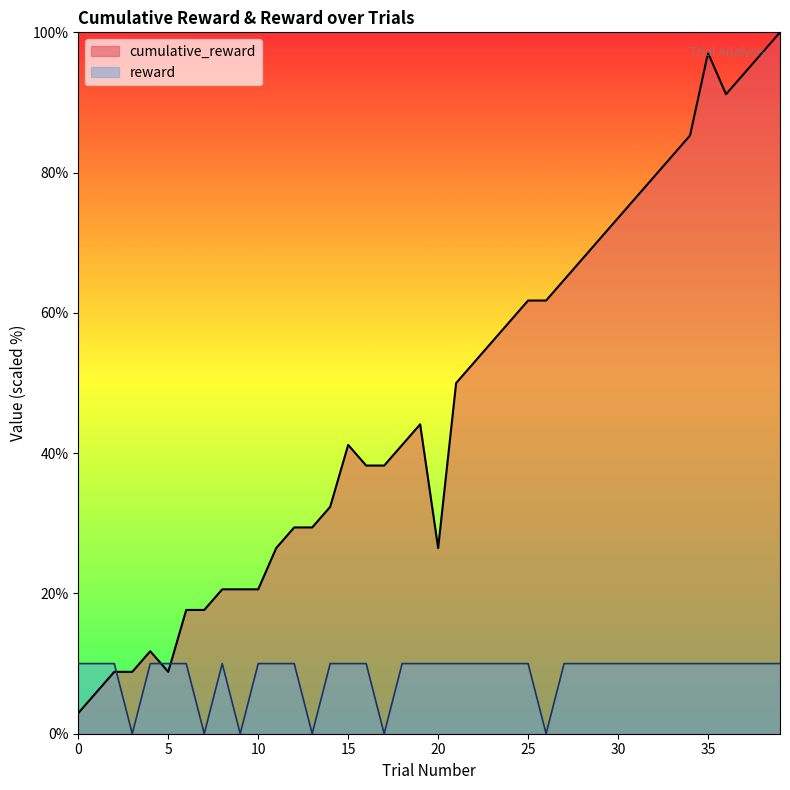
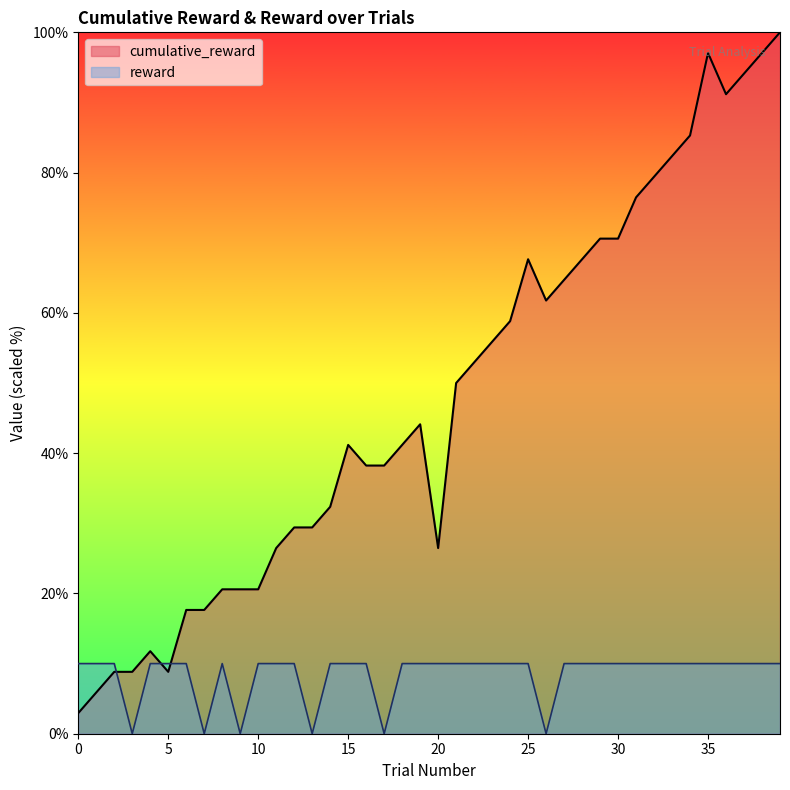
  {
    "cumulative_reward": {
      "0": "3%",
      "5": "9%",
      "10": "21%",
      "15": "41%",
      "20": "26%",
-     "25": "62%",
-     "30": "74%",
+     "25": "68%",
+     "30": "71%",
      "35": "97%"
    },
    "reward": {
      "0": "10%",
      "5": "10%",
      "10": "10%",
      "15": "10%",
      "20": "10%",
      "25": "10%",
      "30": "10%",
      "35": "10%"
    }
  }
